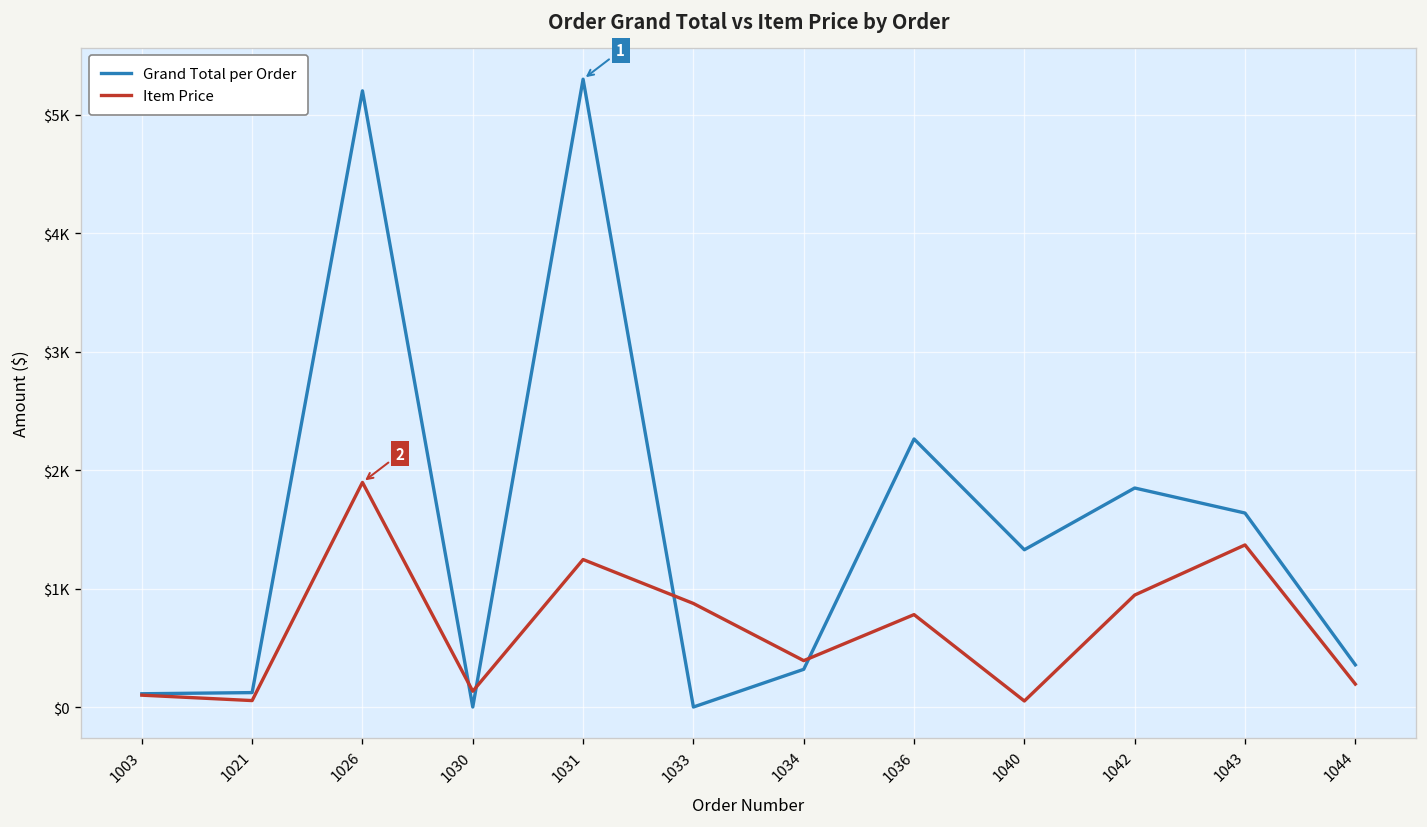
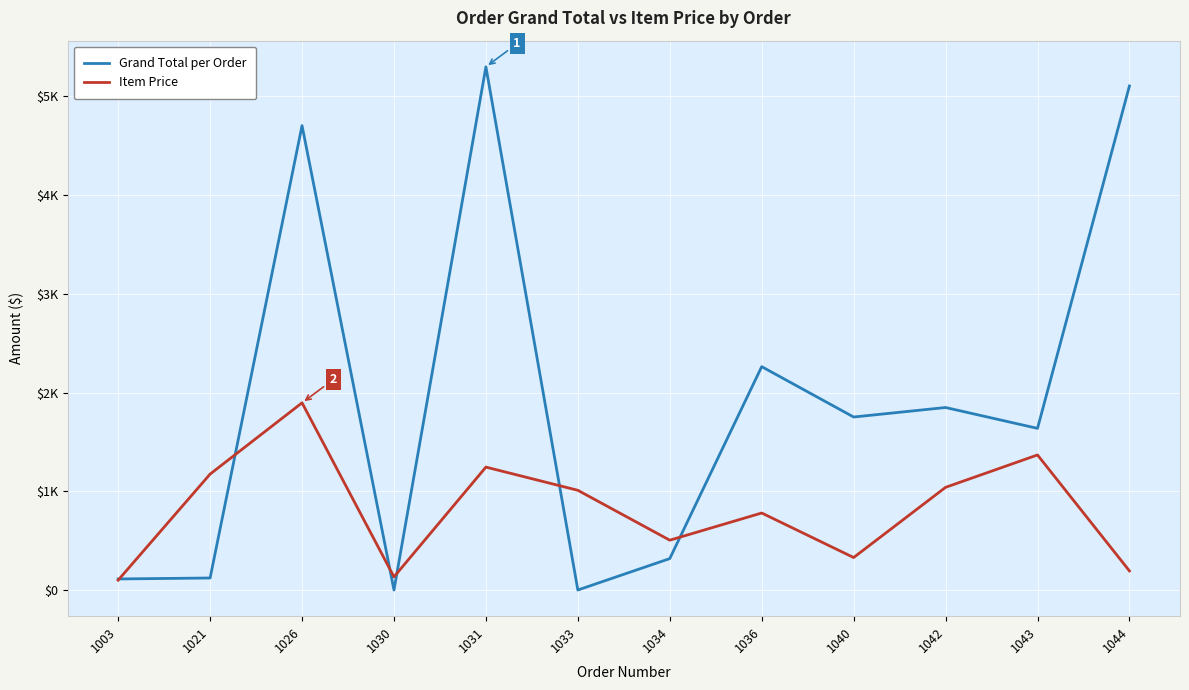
  {
    "Grand Total per Order": {
      "1021": "$100",
-     "1026": "$5200",
+     "1026": "$4700",
      "1030": "$0",
      "1031": "$5300",
      "1033": "$0",
      "1034": "$300",
      "1036": "$2300",
-     "1040": "$1300",
+     "1040": "$1800",
      "1042": "$1800",
      "1043": "$1600",
-     "1044": "$400"
+     "1044": "$5100"
    },
    "Item Price": {
-     "1021": "$100",
+     "1021": "$1200",
      "1026": "$1900",
      "1030": "$100",
      "1031": "$1200",
-     "1033": "$900",
-     "1034": "$400",
+     "1033": "$1000",
+     "1034": "$500",
      "1036": "$800",
-     "1040": "$100",
-     "1042": "$900",
+     "1040": "$300",
+     "1042": "$1000",
      "1043": "$1400",
      "1044": "$200"
    }
  }
